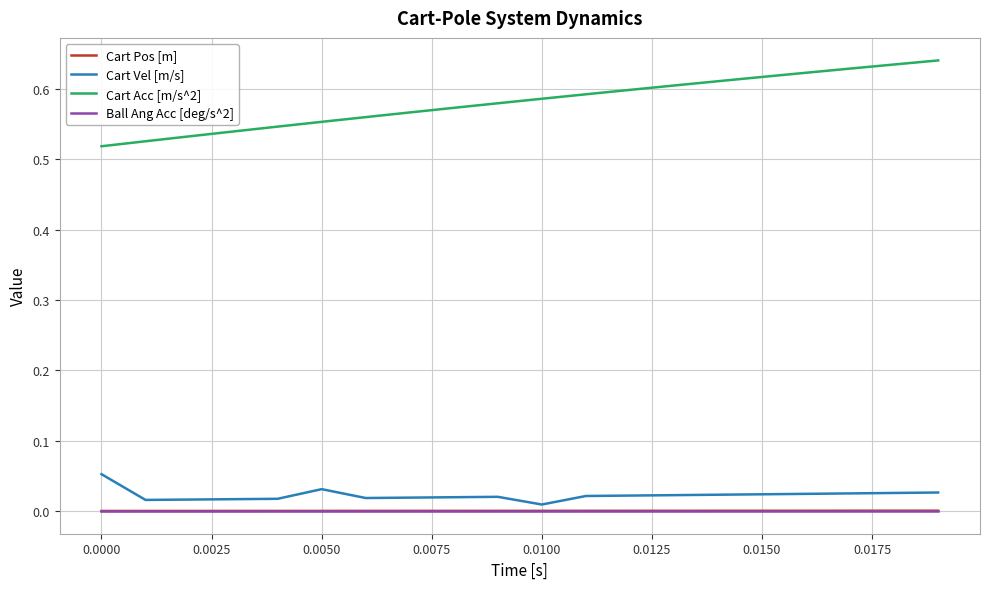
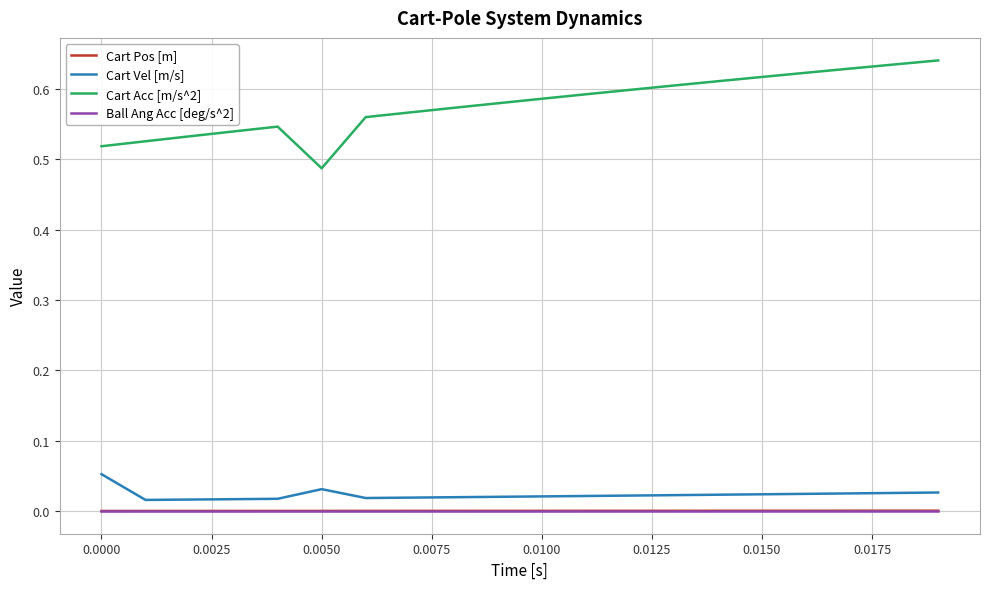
  {
    "Ball Ang Acc [deg/s^2]": {
      "0.0000": 0.00,
      "0.0050": 0.00,
      "0.0100": 0.00,
      "0.0150": 0.00
    },
    "Cart Vel [m/s]": {
      "0.0000": 0.05,
      "0.0050": 0.03,
-     "0.0100": 0.01,
+     "0.0100": 0.02,
      "0.0150": 0.02
    },
    "Cart Acc [m/s^2]": {
      "0.0000": 0.52,
-     "0.0050": 0.55,
+     "0.0050": 0.49,
      "0.0100": 0.59,
      "0.0150": 0.62
    }
  }
